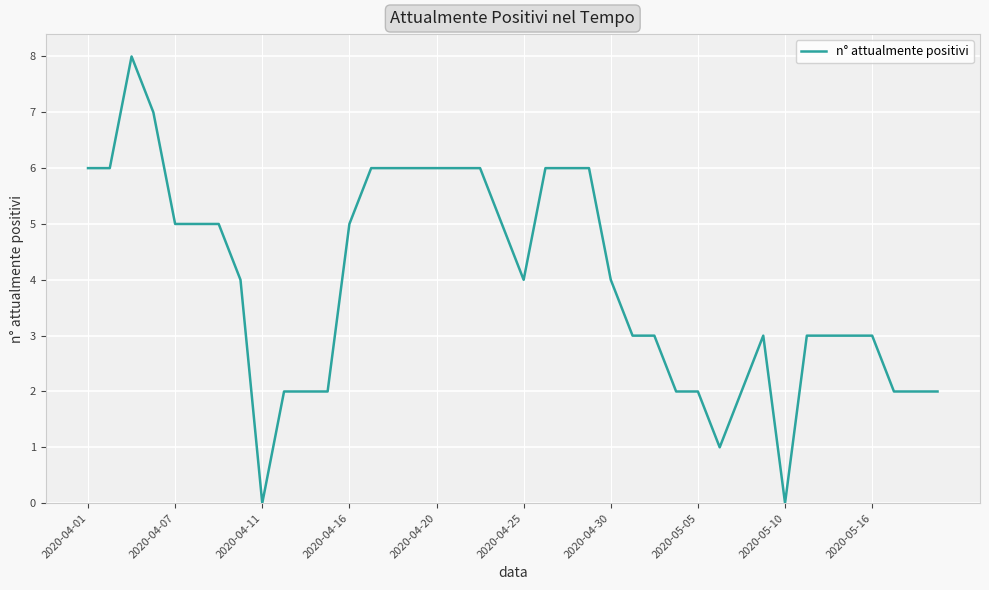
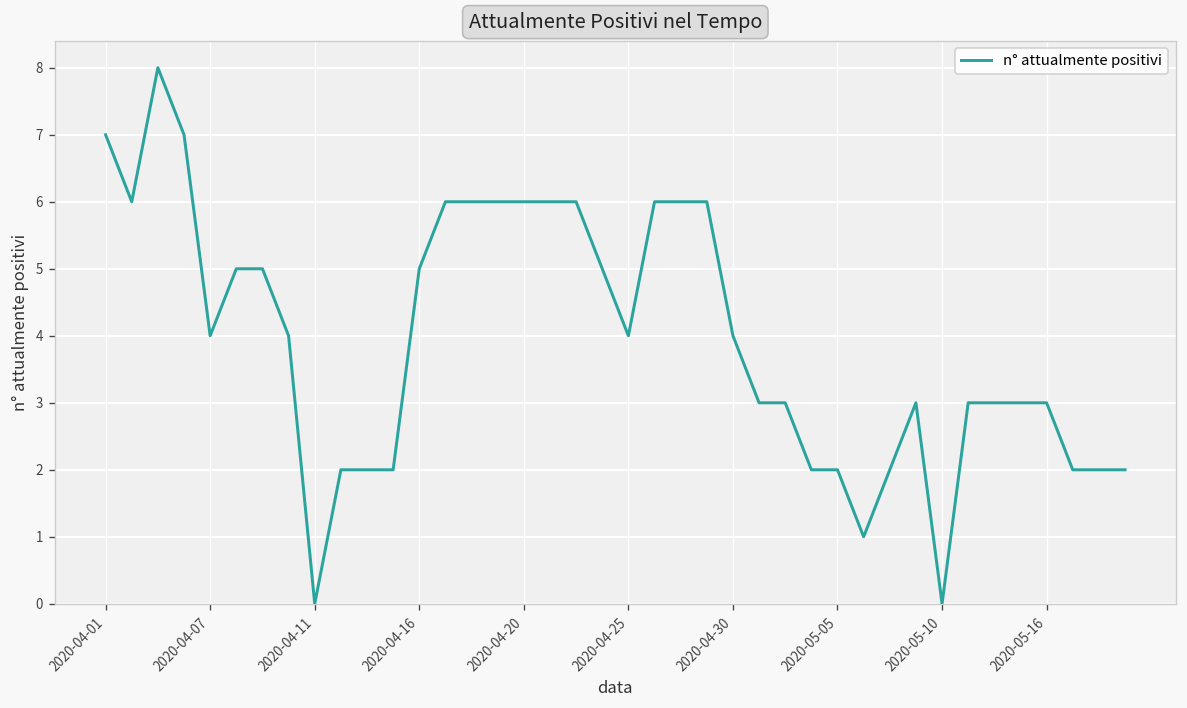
  {
-   "2020-04-01": 6,
-   "2020-04-07": 5,
+   "2020-04-01": 7,
+   "2020-04-07": 4,
    "2020-04-11": 0,
    "2020-04-16": 5,
    "2020-04-20": 6,
    "2020-04-25": 4,
    "2020-04-30": 4,
    "2020-05-05": 2,
    "2020-05-10": 0,
    "2020-05-16": 3
  }
